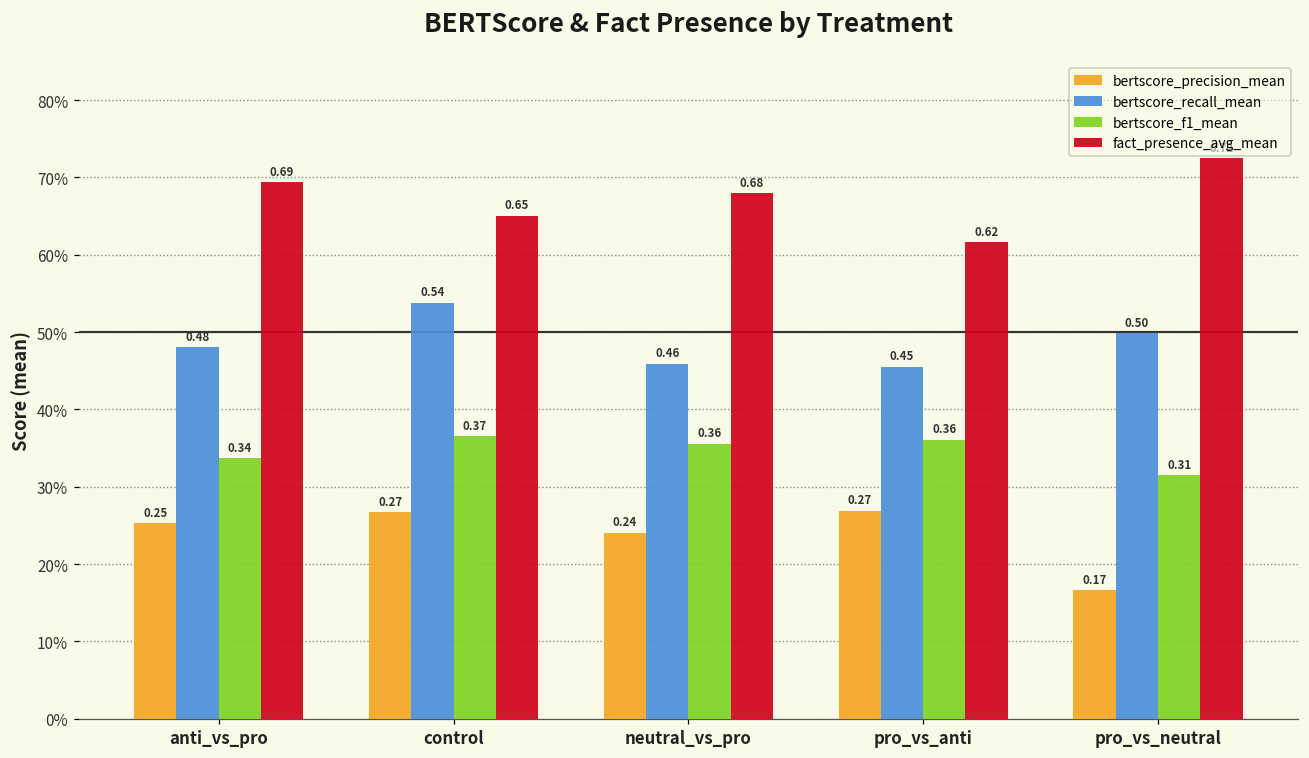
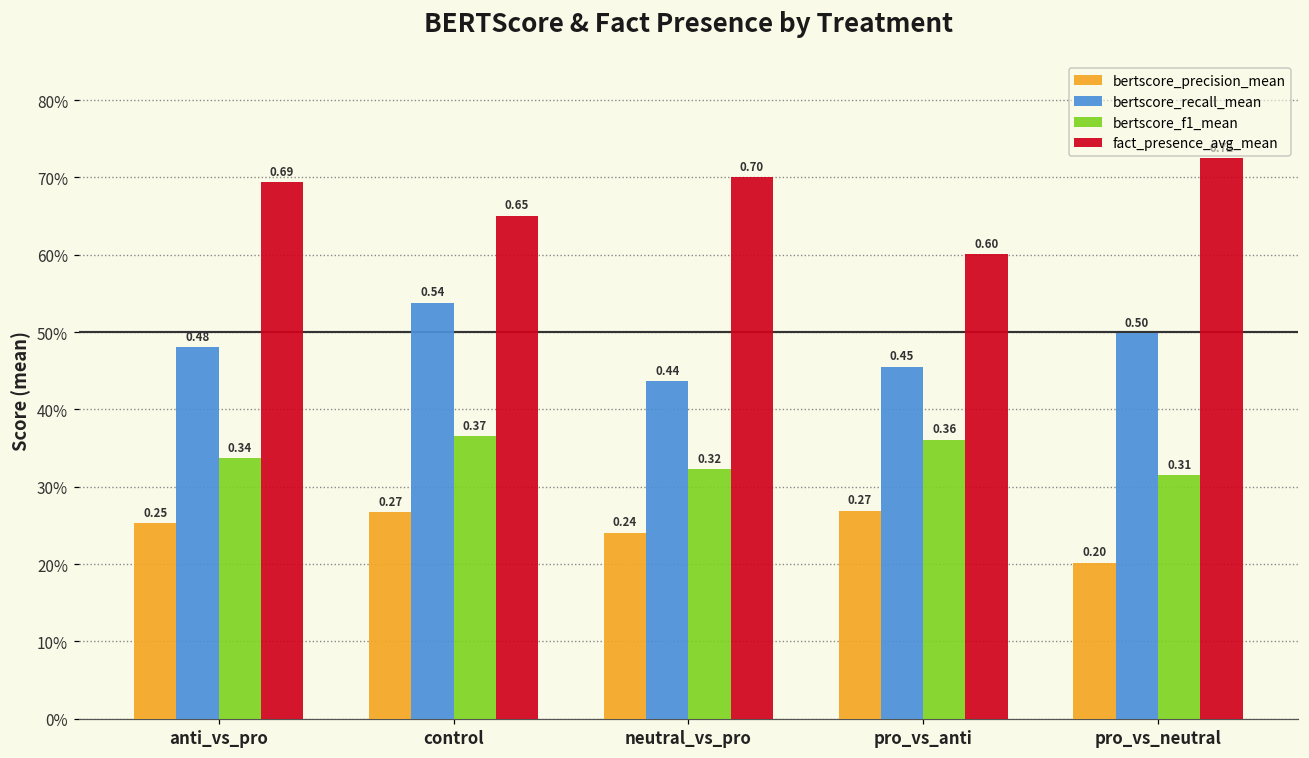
  {
    "bertscore_precision_mean": {
      "anti_vs_pro": 0.25,
      "control": 0.27,
      "neutral_vs_pro": 0.24,
      "pro_vs_anti": 0.27,
-     "pro_vs_neutral": 0.17
+     "pro_vs_neutral": 0.20
    },
    "bertscore_recall_mean": {
      "anti_vs_pro": 0.48,
      "control": 0.54,
-     "neutral_vs_pro": 0.46,
+     "neutral_vs_pro": 0.44,
      "pro_vs_anti": 0.45,
      "pro_vs_neutral": 0.50
    },
    "bertscore_f1_mean": {
      "anti_vs_pro": 0.34,
      "control": 0.37,
-     "neutral_vs_pro": 0.36,
+     "neutral_vs_pro": 0.32,
      "pro_vs_anti": 0.36,
      "pro_vs_neutral": 0.31
    },
    "fact_presence_avg_mean": {
      "anti_vs_pro": 0.69,
      "control": 0.65,
-     "neutral_vs_pro": 0.68,
-     "pro_vs_anti": 0.62
+     "neutral_vs_pro": 0.70,
+     "pro_vs_anti": 0.60
    }
  }
